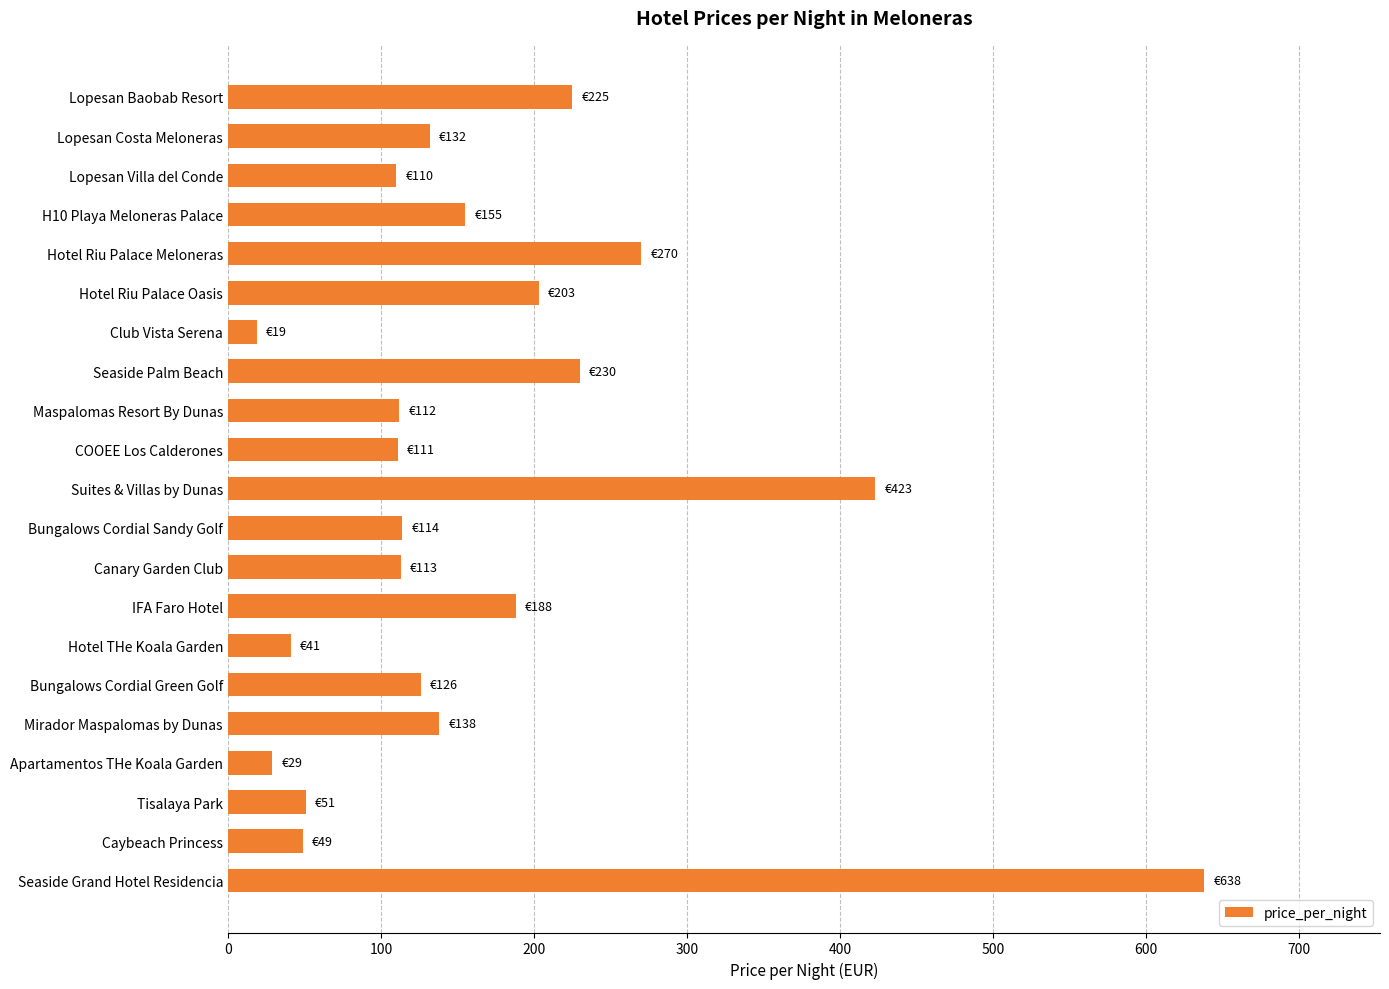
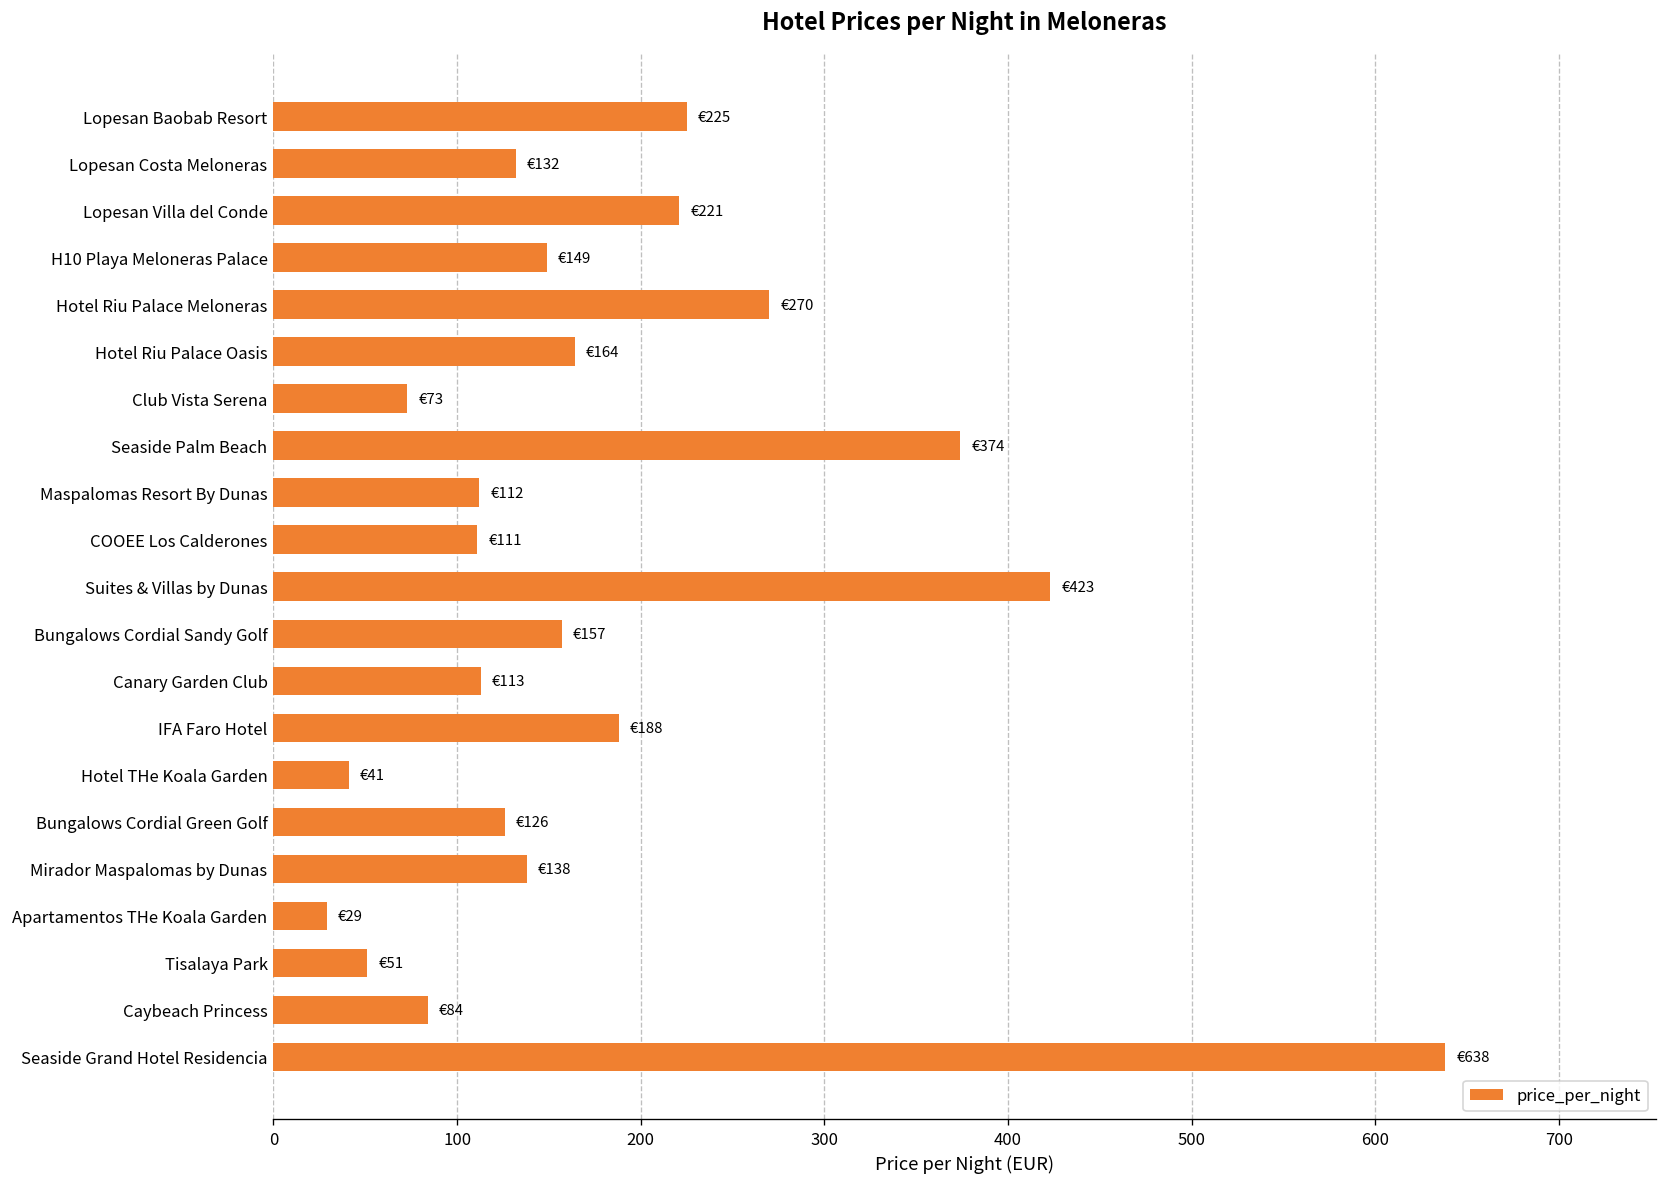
  {
    "Lopesan Baobab Resort": "€225",
    "Lopesan Costa Meloneras": "€132",
-   "Lopesan Villa del Conde": "€110",
-   "H10 Playa Meloneras Palace": "€155",
+   "Lopesan Villa del Conde": "€221",
+   "H10 Playa Meloneras Palace": "€149",
    "Hotel Riu Palace Meloneras": "€270",
-   "Hotel Riu Palace Oasis": "€203",
-   "Club Vista Serena": "€19",
-   "Seaside Palm Beach": "€230",
+   "Hotel Riu Palace Oasis": "€164",
+   "Club Vista Serena": "€73",
+   "Seaside Palm Beach": "€374",
    "Maspalomas Resort By Dunas": "€112",
    "COOEE Los Calderones": "€111",
    "Suites & Villas by Dunas": "€423",
-   "Bungalows Cordial Sandy Golf": "€114",
+   "Bungalows Cordial Sandy Golf": "€157",
    "Canary Garden Club": "€113",
    "IFA Faro Hotel": "€188",
    "Hotel THe Koala Garden": "€41",
    "Bungalows Cordial Green Golf": "€126",
    "Mirador Maspalomas by Dunas": "€138",
    "Apartamentos THe Koala Garden": "€29",
    "Tisalaya Park": "€51",
-   "Caybeach Princess": "€49",
+   "Caybeach Princess": "€84",
    "Seaside Grand Hotel Residencia": "€638"
  }
